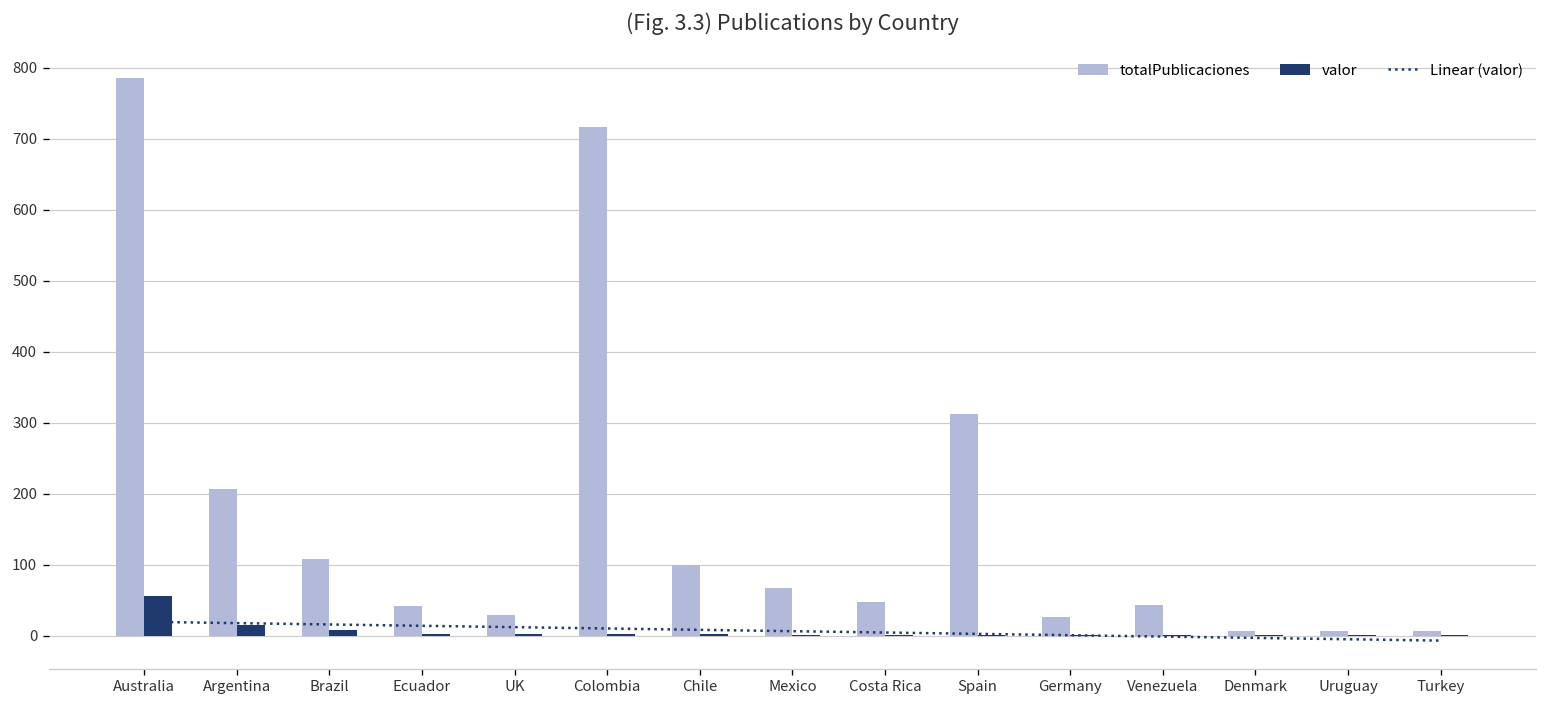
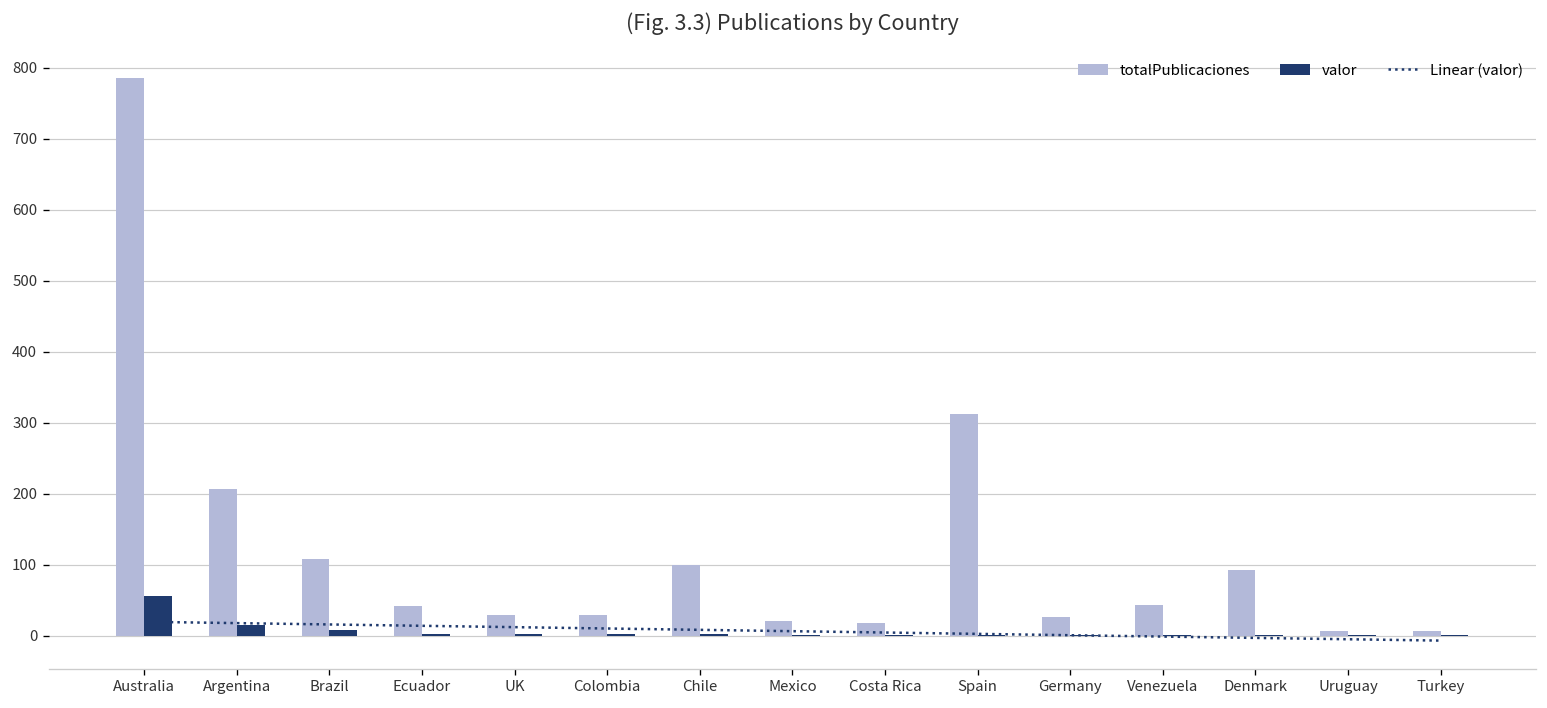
  {
    "totalPublicaciones": {
      "Australia": 790,
      "Argentina": 210,
      "Brazil": 110,
      "Ecuador": 40,
      "UK": 30,
-     "Colombia": 720,
+     "Colombia": 30,
      "Chile": 100,
-     "Mexico": 70,
-     "Costa Rica": 50,
+     "Mexico": 20,
+     "Costa Rica": 20,
      "Spain": 310,
      "Germany": 30,
      "Venezuela": 40,
-     "Denmark": 10,
+     "Denmark": 90,
      "Uruguay": 10,
      "Turkey": 10
    }
  }
